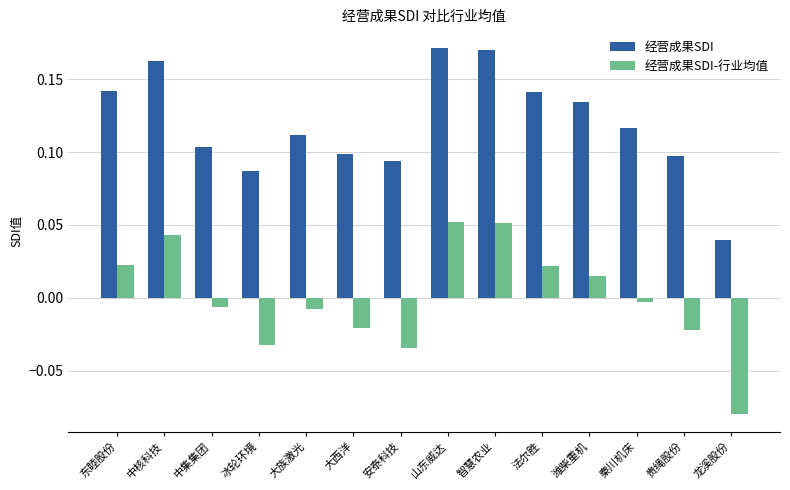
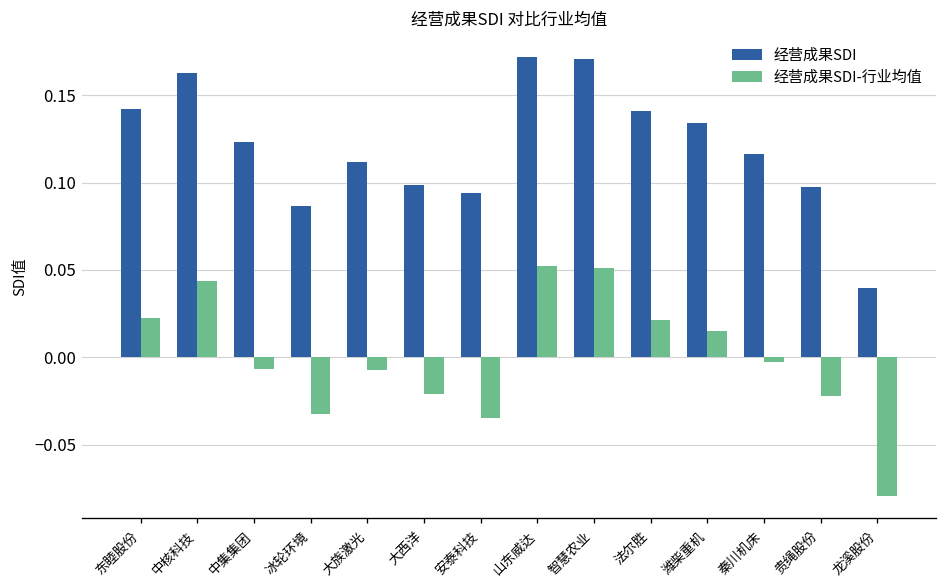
  {
    "经营成果SDI": {
      "东睦股份": 0.142,
      "中核科技": 0.163,
-     "中集集团": 0.104,
+     "中集集团": 0.123,
      "冰轮环境": 0.087,
      "大族激光": 0.112,
      "大西洋": 0.099,
      "安泰科技": 0.094,
      "山东威达": 0.172,
      "智慧农业": 0.170,
      "法尔胜": 0.141,
      "潍柴重机": 0.134,
      "秦川机床": 0.116,
      "贵绳股份": 0.097,
      "龙溪股份": 0.040
    },
    "经营成果SDI-行业均值": {
      "东睦股份": 0.023,
      "中核科技": 0.043,
      "中集集团": -0.006,
      "冰轮环境": -0.032,
      "大族激光": -0.007,
      "大西洋": -0.021,
      "安泰科技": -0.035,
      "山东威达": 0.052,
      "智慧农业": 0.051,
      "法尔胜": 0.022,
      "潍柴重机": 0.015,
      "秦川机床": -0.003,
      "贵绳股份": -0.022,
      "龙溪股份": -0.080
    }
  }
